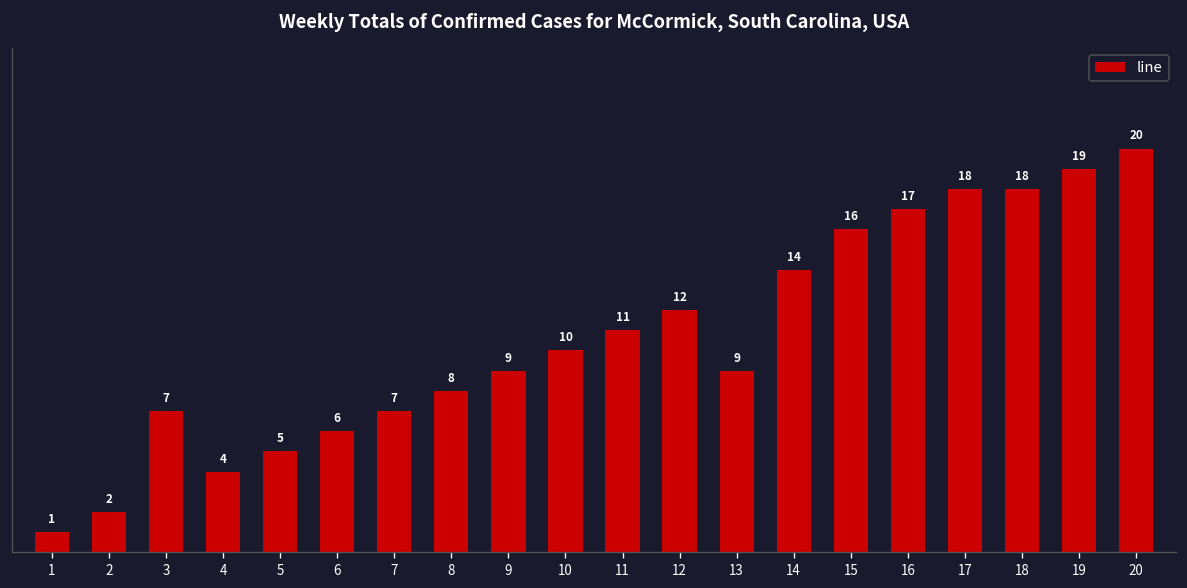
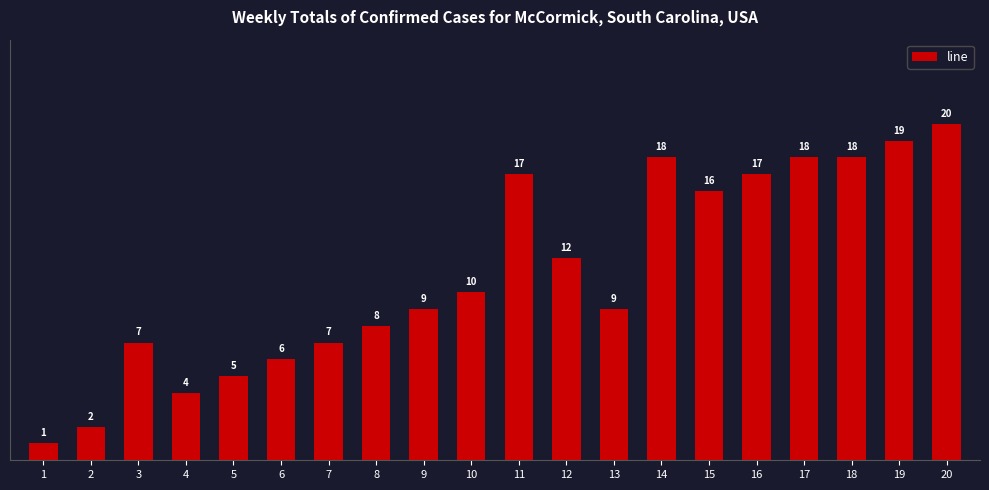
  {
    "1": 1,
    "2": 2,
    "3": 7,
    "4": 4,
    "5": 5,
    "6": 6,
    "7": 7,
    "8": 8,
    "9": 9,
    "10": 10,
-   "11": 11,
+   "11": 17,
    "12": 12,
    "13": 9,
-   "14": 14,
+   "14": 18,
    "15": 16,
    "16": 17,
    "17": 18,
    "18": 18,
    "19": 19,
    "20": 20
  }
